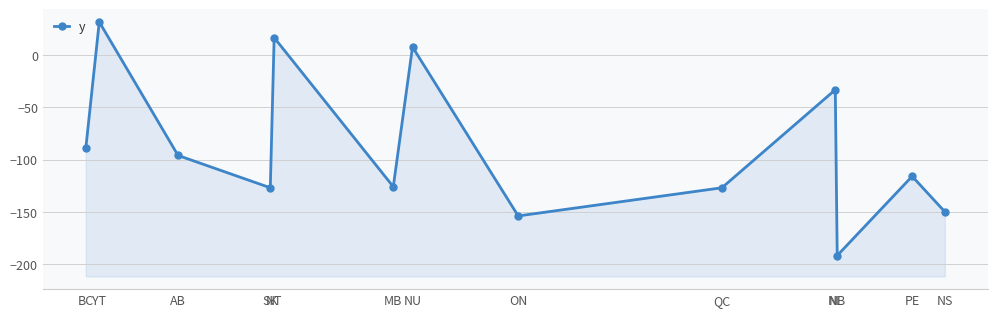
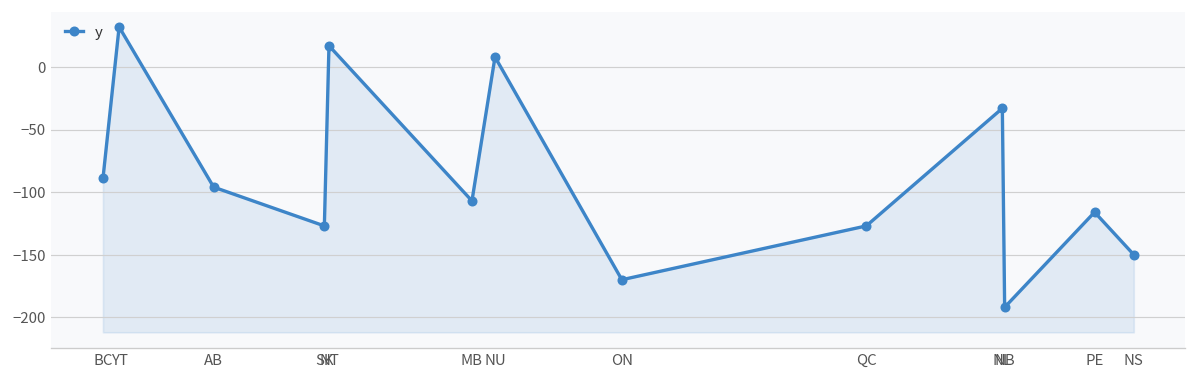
  {
    "BC": -89,
    "YT": 32,
    "AB": -96,
-   "MB": -126,
+   "MB": -107,
    "NU": 8,
-   "ON": -154,
+   "ON": -170,
    "QC": -127,
    "PE": -116,
    "NS": -150
  }
